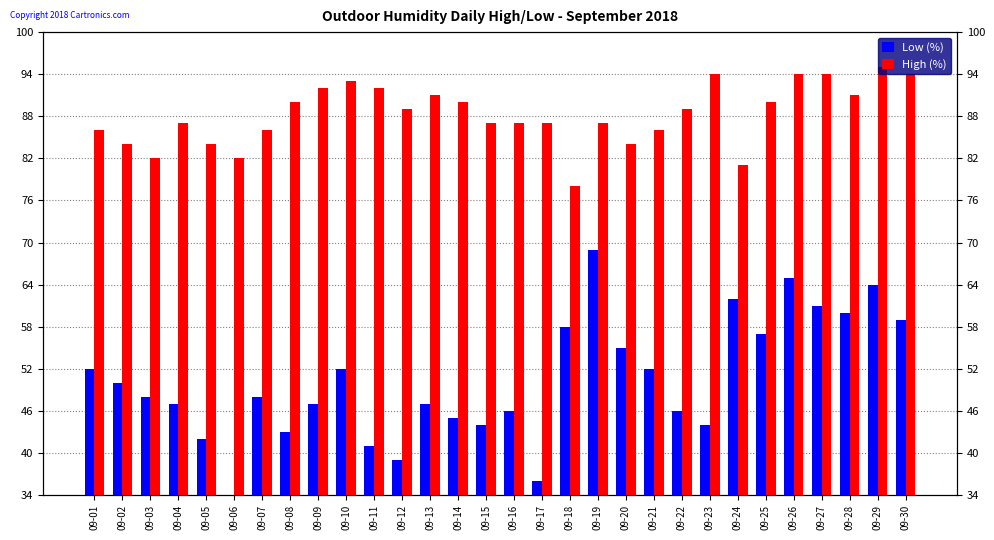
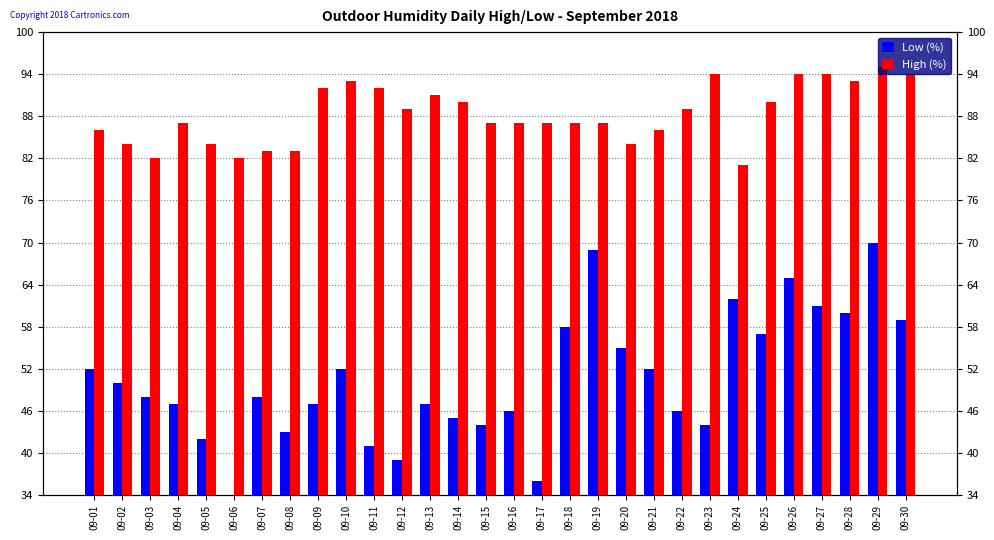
  {
    "Low (%)": {
      "09-01": 52,
      "09-02": 50,
      "09-03": 48,
      "09-04": 47,
      "09-05": 42,
      "09-06": 34,
      "09-07": 48,
      "09-08": 43,
      "09-09": 47,
      "09-10": 52,
      "09-11": 41,
      "09-12": 39,
      "09-13": 47,
      "09-14": 45,
      "09-15": 44,
      "09-16": 46,
      "09-17": 36,
      "09-18": 58,
      "09-19": 69,
      "09-20": 55,
      "09-21": 52,
      "09-22": 46,
      "09-23": 44,
      "09-24": 62,
      "09-25": 57,
      "09-26": 65,
      "09-27": 61,
      "09-28": 60,
-     "09-29": 64,
+     "09-29": 70,
      "09-30": 59
    },
    "High (%)": {
      "09-01": 86,
      "09-02": 84,
      "09-03": 82,
      "09-04": 87,
      "09-05": 84,
      "09-06": 82,
-     "09-07": 86,
-     "09-08": 90,
+     "09-07": 83,
+     "09-08": 83,
      "09-09": 92,
      "09-10": 93,
      "09-11": 92,
      "09-12": 89,
      "09-13": 91,
      "09-14": 90,
      "09-15": 87,
      "09-16": 87,
      "09-17": 87,
-     "09-18": 78,
+     "09-18": 87,
      "09-19": 87,
      "09-20": 84,
      "09-21": 86,
      "09-22": 89,
      "09-23": 94,
      "09-24": 81,
      "09-25": 90,
      "09-26": 94,
      "09-27": 94,
-     "09-28": 91,
+     "09-28": 93,
      "09-30": 94
    }
  }
